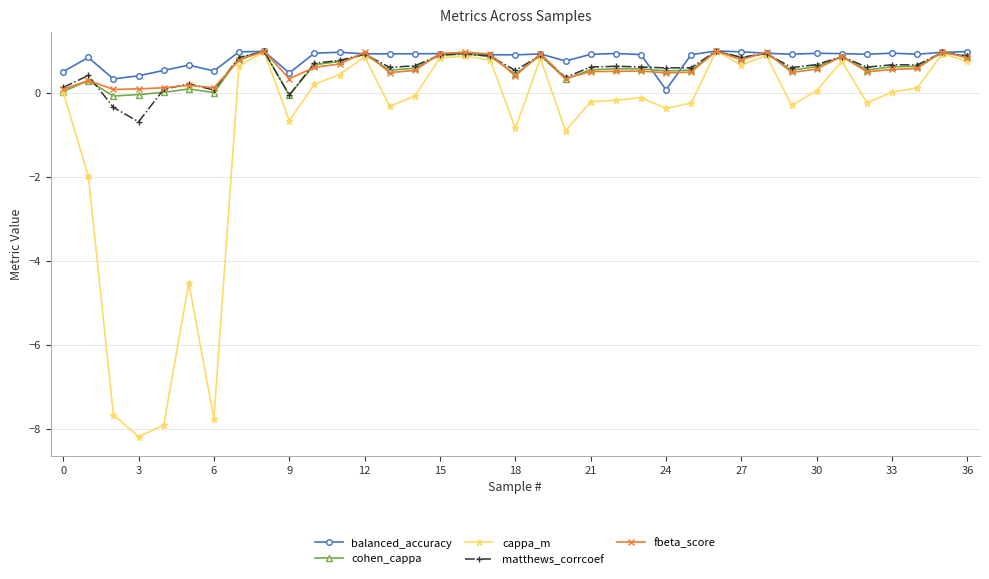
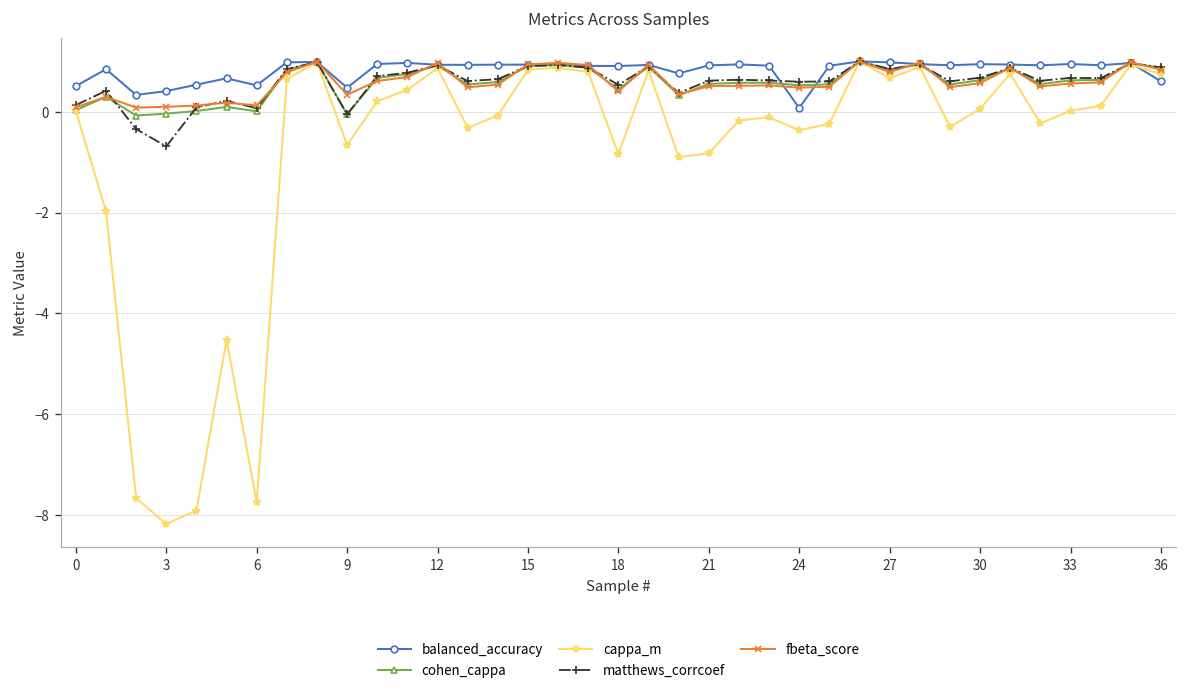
  {
    "balanced_accuracy": {
      "0": 0.5,
      "3": 0.4,
      "6": 0.5,
      "9": 0.5,
      "18": 0.9,
      "21": 0.9,
      "24": 0.1,
      "27": 1.0,
      "30": 0.9,
      "33": 0.9,
-     "36": 1.0
+     "36": 0.6
    },
    "cohen_cappa": {
      "3": 0.0,
      "6": 0.0
    },
    "cappa_m": {
      "3": -8.2,
      "6": -7.8,
      "9": -0.7,
      "15": 0.8,
      "18": -0.8,
-     "21": -0.2,
+     "21": -0.8,
      "24": -0.4,
      "27": 0.7,
      "30": 0.1,
      "33": 0.0,
      "36": 0.8
    },
    "matthews_corrcoef": {
      "3": -0.7,
      "18": 0.5,
      "21": 0.6,
      "24": 0.6
    },
    "fbeta_score": {
      "3": 0.1,
      "9": 0.3,
      "33": 0.6
    }
  }
